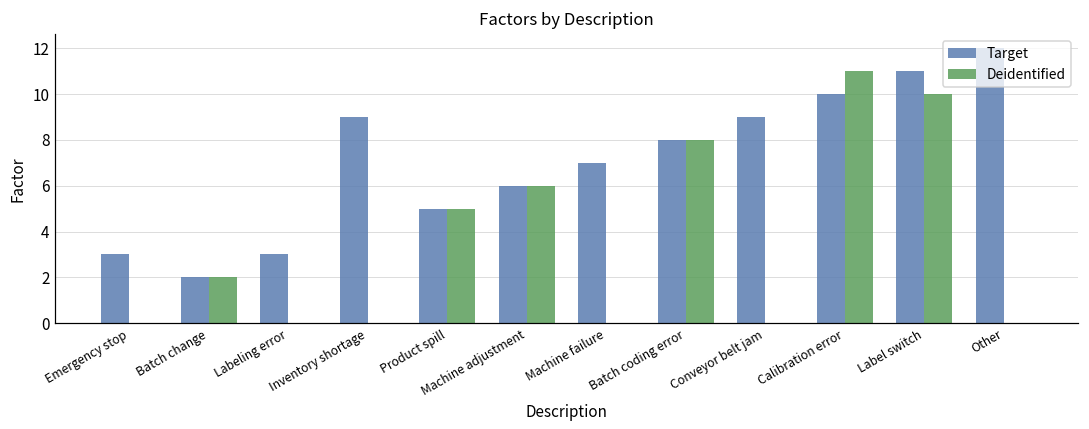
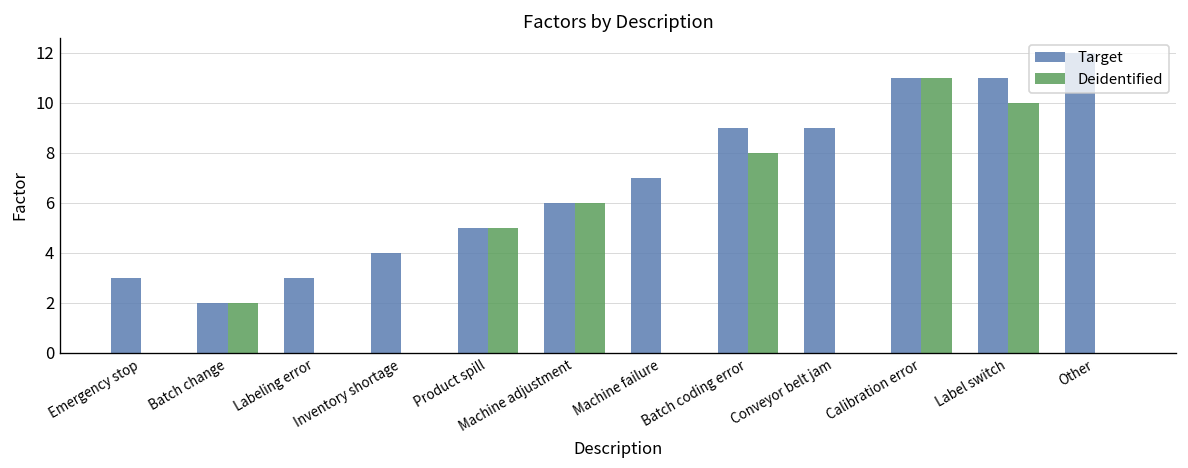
  {
    "Target": {
      "Emergency stop": 3,
      "Batch change": 2,
      "Labeling error": 3,
-     "Inventory shortage": 9,
+     "Inventory shortage": 4,
      "Product spill": 5,
      "Machine adjustment": 6,
      "Machine failure": 7,
-     "Batch coding error": 8,
+     "Batch coding error": 9,
      "Conveyor belt jam": 9,
-     "Calibration error": 10,
+     "Calibration error": 11,
      "Label switch": 11
    },
    "Deidentified": {
      "Emergency stop": 0,
      "Batch change": 2,
      "Labeling error": 0,
      "Inventory shortage": 0,
      "Product spill": 5,
      "Machine adjustment": 6,
      "Machine failure": 0,
      "Batch coding error": 8,
      "Conveyor belt jam": 0,
      "Calibration error": 11,
      "Label switch": 10,
      "Other": 0
    }
  }
